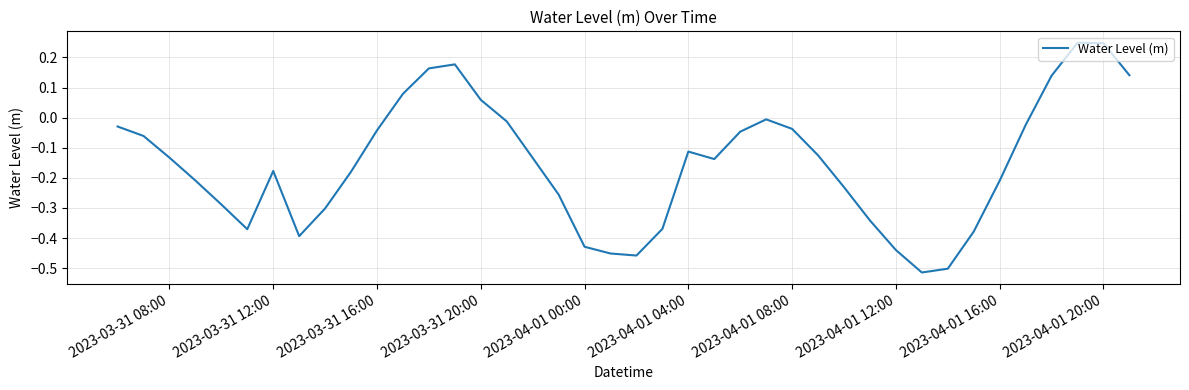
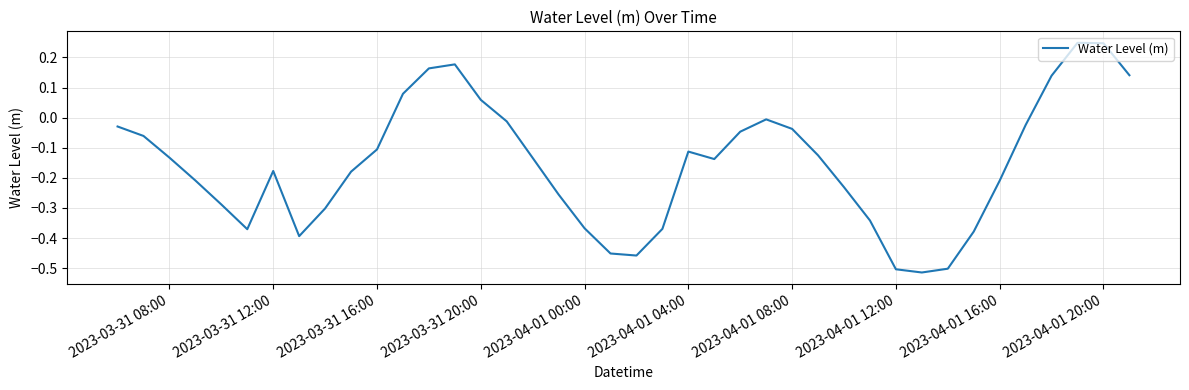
  {
    "2023-03-31 08:00": -0.13,
    "2023-03-31 12:00": -0.18,
-   "2023-03-31 16:00": -0.04,
+   "2023-03-31 16:00": -0.11,
    "2023-03-31 20:00": 0.06,
-   "2023-04-01 00:00": -0.43,
+   "2023-04-01 00:00": -0.37,
    "2023-04-01 04:00": -0.11,
    "2023-04-01 08:00": -0.04,
-   "2023-04-01 12:00": -0.44,
+   "2023-04-01 12:00": -0.50,
    "2023-04-01 16:00": -0.21
  }
